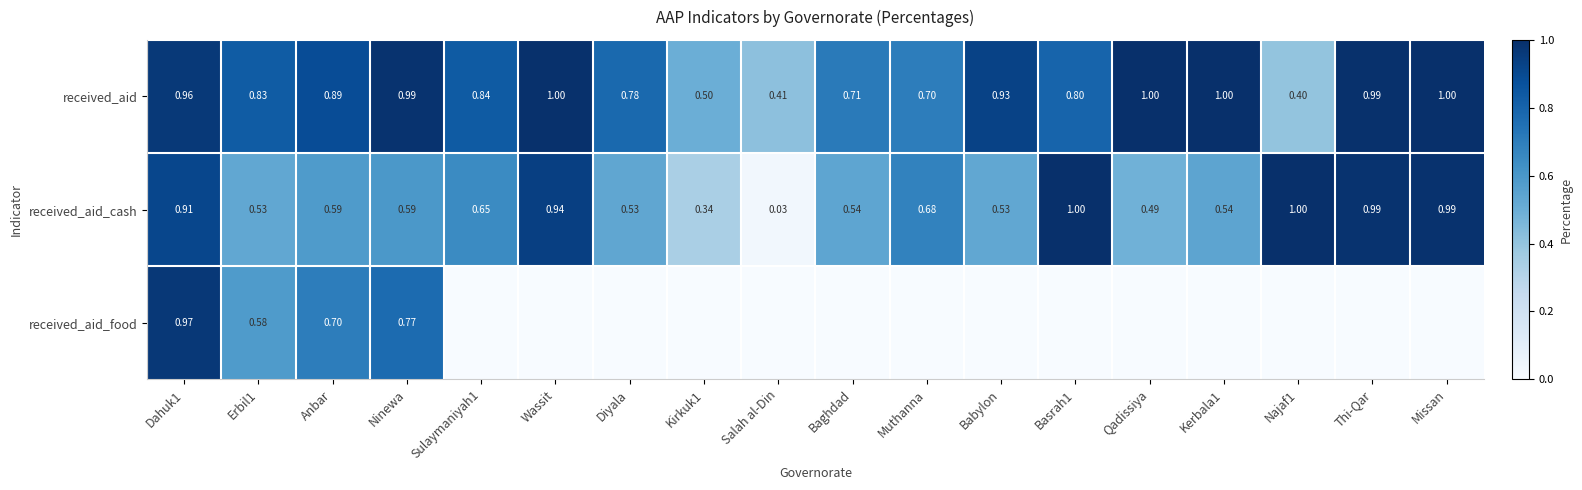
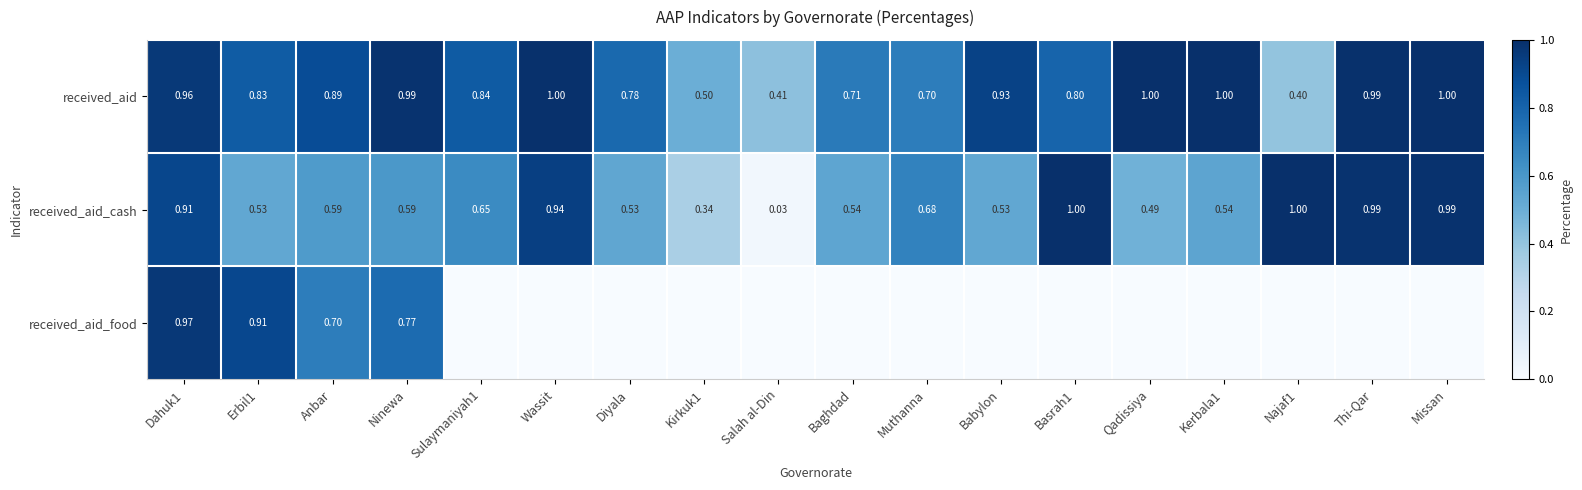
  {
    "received_aid": {
      "Dahuk1": 0.96,
      "Erbil1": 0.83,
      "Anbar": 0.89,
      "Ninewa": 0.99,
      "Sulaymaniyah1": 0.84,
      "Wassit": 1.00,
      "Diyala": 0.78,
      "Kirkuk1": 0.50,
      "Salah al-Din": 0.41,
      "Baghdad": 0.71,
      "Muthanna": 0.70,
      "Babylon": 0.93,
      "Basrah1": 0.80,
      "Qadissiya": 1.00,
      "Kerbala1": 1.00,
      "Najaf1": 0.40,
      "Thi-Qar": 0.99,
      "Missan": 1.00
    },
    "received_aid_cash": {
      "Dahuk1": 0.91,
      "Erbil1": 0.53,
      "Anbar": 0.59,
      "Ninewa": 0.59,
      "Sulaymaniyah1": 0.65,
      "Wassit": 0.94,
      "Diyala": 0.53,
      "Kirkuk1": 0.34,
      "Salah al-Din": 0.03,
      "Baghdad": 0.54,
      "Muthanna": 0.68,
      "Babylon": 0.53,
      "Basrah1": 1.00,
      "Qadissiya": 0.49,
      "Kerbala1": 0.54,
      "Najaf1": 1.00,
      "Thi-Qar": 0.99,
      "Missan": 0.99
    },
    "received_aid_food": {
      "Dahuk1": 0.97,
-     "Erbil1": 0.58,
+     "Erbil1": 0.91,
      "Anbar": 0.70,
      "Ninewa": 0.77
    }
  }
